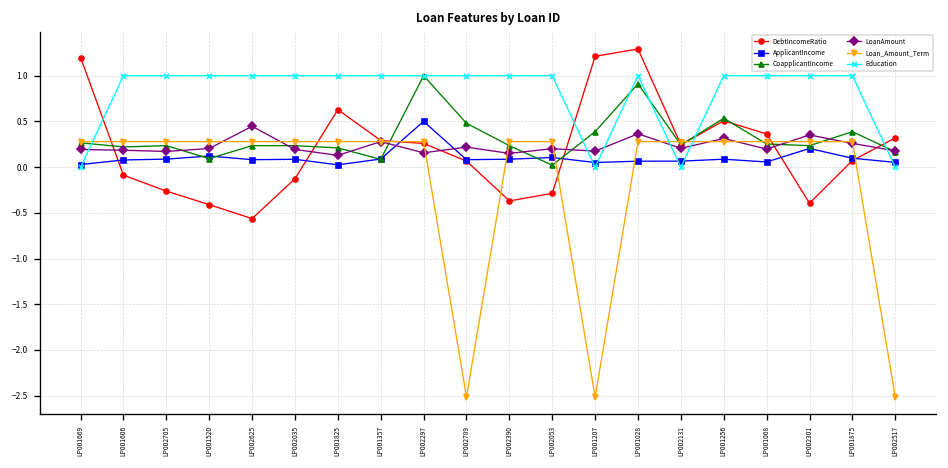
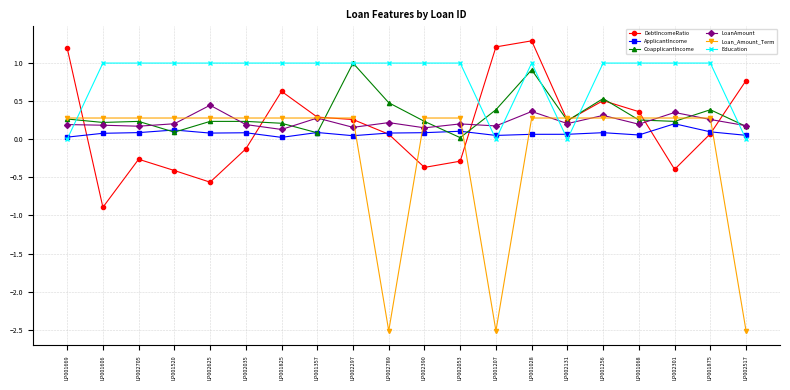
  {
    "DebtIncomeRatio": {
      "LP001669": 1.2,
-     "LP001606": -0.1,
+     "LP001606": -0.9,
      "LP002705": -0.3,
      "LP001520": -0.4,
      "LP002625": -0.6,
      "LP002035": -0.1,
      "LP001825": 0.6,
      "LP002390": -0.4,
      "LP002053": -0.3,
      "LP001207": 1.2,
      "LP001028": 1.3,
      "LP001068": 0.4,
      "LP002301": -0.4,
-     "LP002517": 0.3
+     "LP002517": 0.8
    },
    "ApplicantIncome": {
      "LP001606": 0.1,
      "LP002705": 0.1,
      "LP002625": 0.1,
      "LP002035": 0.1,
      "LP001825": 0.0,
-     "LP002297": 0.5,
+     "LP002297": 0.0,
      "LP002390": 0.1,
      "LP002053": 0.1,
      "LP001207": 0.1,
      "LP001028": 0.1,
      "LP002131": 0.1,
      "LP001256": 0.1,
      "LP001068": 0.1,
      "LP002517": 0.1
    },
    "CoapplicantIncome": {
      "LP001606": 0.2,
      "LP002705": 0.2,
      "LP002625": 0.2,
      "LP002035": 0.2,
      "LP001825": 0.2,
      "LP002789": 0.5,
      "LP002390": 0.2,
      "LP002053": 0.0,
      "LP001207": 0.4,
      "LP001028": 0.9,
      "LP001875": 0.4
    },
    "LoanAmount": {
      "LP001669": 0.2,
      "LP001606": 0.2,
      "LP002705": 0.2,
      "LP001520": 0.2,
      "LP002625": 0.4,
      "LP002035": 0.2,
      "LP001825": 0.1,
      "LP002297": 0.2,
      "LP002789": 0.2,
      "LP002390": 0.2,
      "LP002053": 0.2,
      "LP001207": 0.2,
      "LP001028": 0.4,
      "LP002131": 0.2,
      "LP001256": 0.3,
      "LP001068": 0.2,
      "LP002301": 0.4
    },
    "Loan_Amount_Term": {
      "LP001606": 0.3,
      "LP002705": 0.3,
      "LP001520": 0.3,
      "LP002625": 0.3,
      "LP002035": 0.3,
      "LP001825": 0.3,
      "LP002789": -2.5,
      "LP002390": 0.3,
      "LP002053": 0.3,
      "LP001207": -2.5,
      "LP001028": 0.3,
      "LP002131": 0.3,
      "LP001256": 0.3,
      "LP002301": 0.3,
      "LP002517": -2.5
    },
    "Education": {
      "LP001606": 1.0,
      "LP002705": 1.0,
      "LP001520": 1.0,
      "LP002625": 1.0,
      "LP002035": 1.0,
      "LP001825": 1.0,
      "LP001357": 1.0,
      "LP002789": 1.0,
      "LP002390": 1.0,
      "LP002053": 1.0,
      "LP001207": 0.0,
      "LP001028": 1.0,
      "LP002131": 0.0,
      "LP001256": 1.0,
      "LP001068": 1.0,
      "LP002301": 1.0,
      "LP001875": 1.0,
      "LP002517": 0.0
    }
  }
